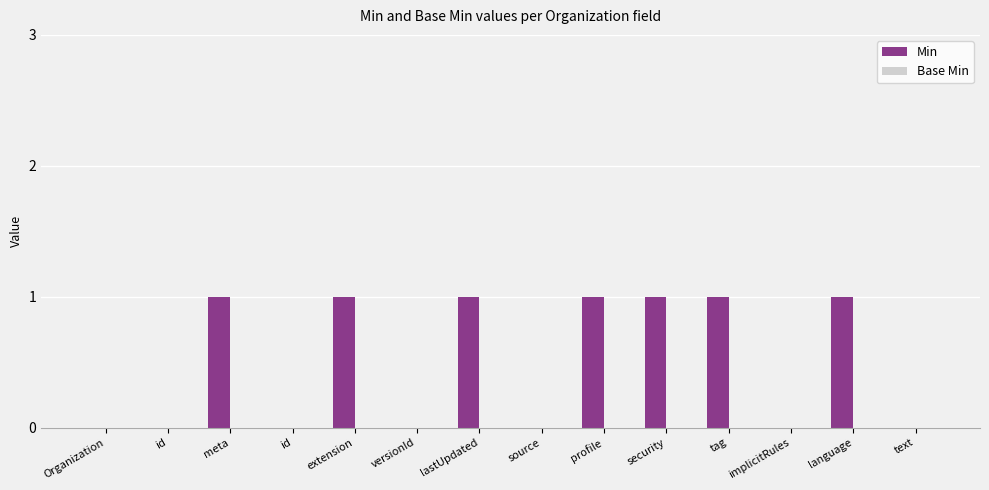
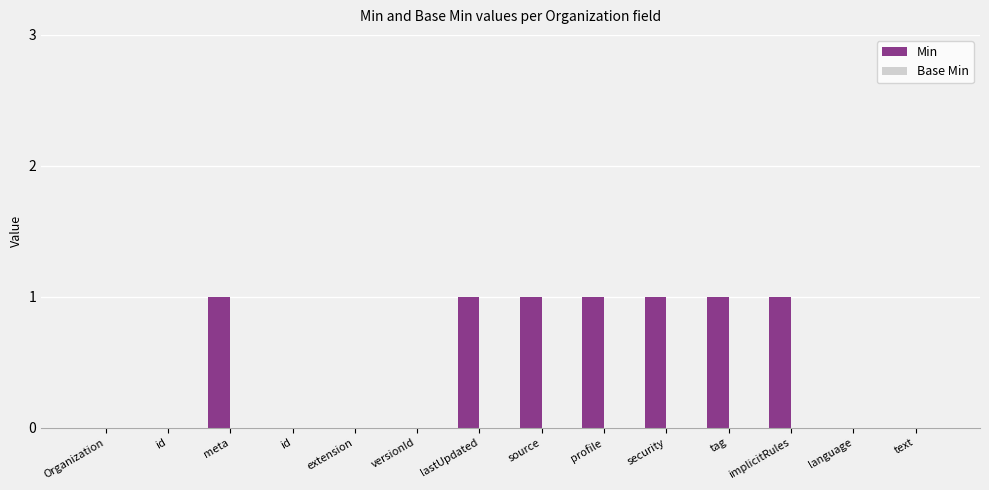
  {
    "Min": {
      "Organization": 0,
      "meta": 1,
-     "extension": 1,
+     "extension": 0,
      "versionId": 0,
      "lastUpdated": 1,
-     "source": 0,
+     "source": 1,
      "profile": 1,
      "security": 1,
      "tag": 1,
-     "implicitRules": 0,
-     "language": 1,
+     "implicitRules": 1,
+     "language": 0,
      "text": 0
    },
    "Base Min": {
      "Organization": 0,
      "meta": 0,
      "extension": 0,
      "versionId": 0,
      "lastUpdated": 0,
      "source": 0,
      "profile": 0,
      "security": 0,
      "tag": 0,
      "implicitRules": 0,
      "language": 0,
      "text": 0
    }
  }
